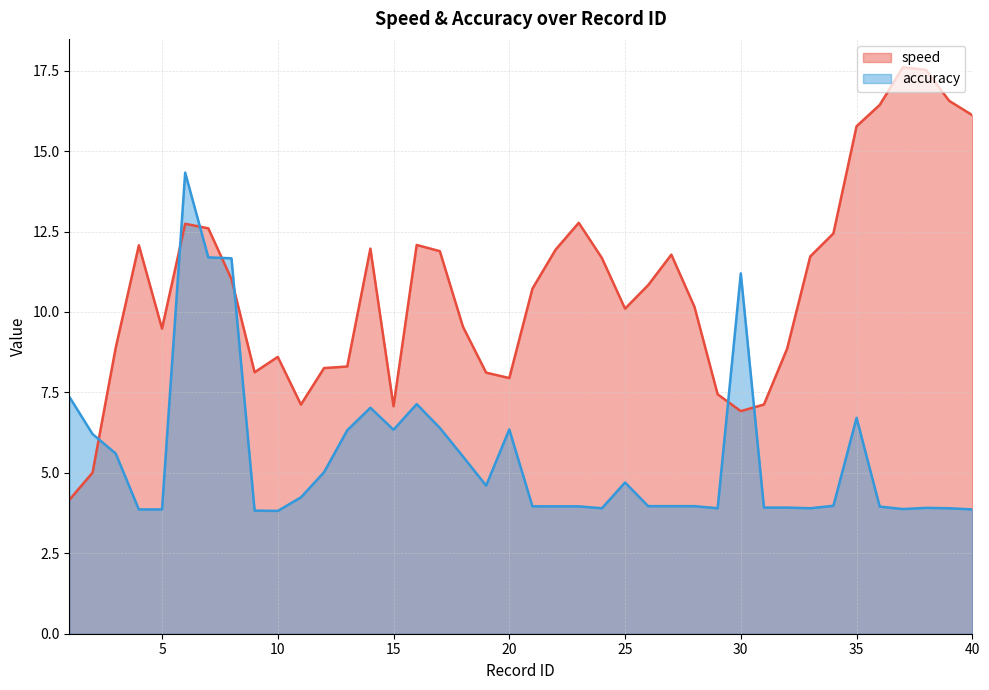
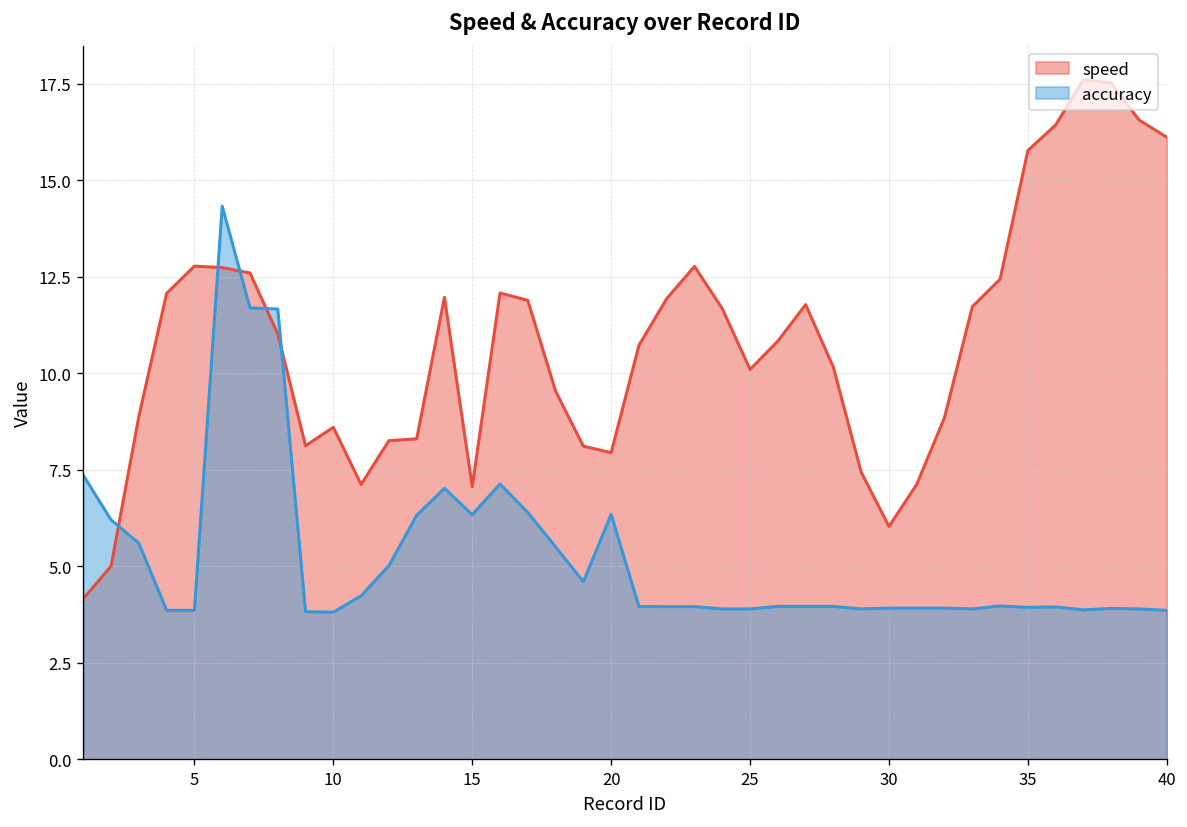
  {
    "speed": {
-     "5": 9.5,
+     "5": 12.8,
      "10": 8.6,
      "15": 7.1,
      "20": 7.9,
      "25": 10.1,
-     "30": 6.9,
+     "30": 6.0,
      "35": 15.8,
      "40": 16.1
    },
    "accuracy": {
      "5": 3.9,
      "10": 3.8,
      "15": 6.3,
      "20": 6.4,
-     "25": 4.7,
-     "30": 11.2,
-     "35": 6.7,
+     "25": 3.9,
+     "30": 3.9,
+     "35": 3.9,
      "40": 3.9
    }
  }
